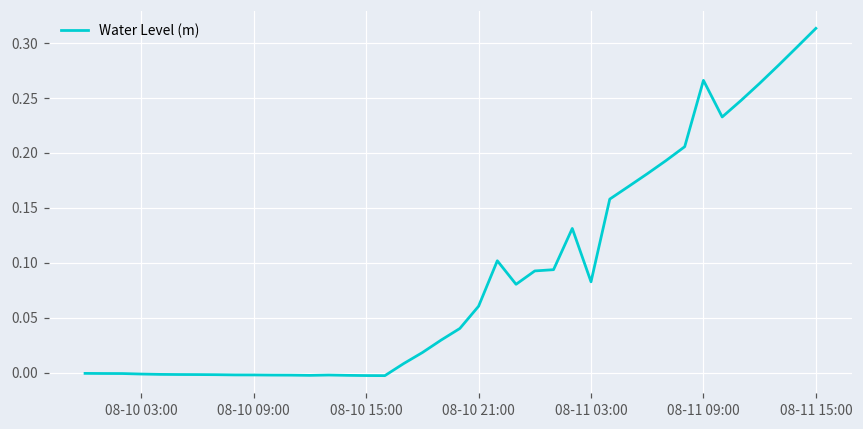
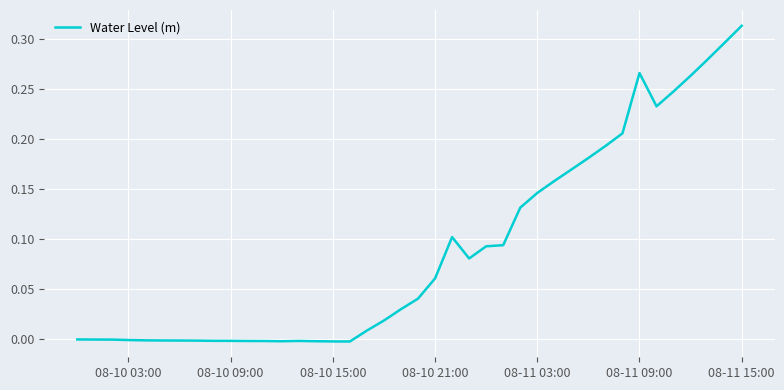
  {
    "08-10 03:00": 0.00,
    "08-10 09:00": 0.00,
    "08-10 15:00": 0.00,
    "08-10 21:00": 0.06,
-   "08-11 03:00": 0.08,
+   "08-11 03:00": 0.15,
    "08-11 09:00": 0.27,
    "08-11 15:00": 0.31
  }
